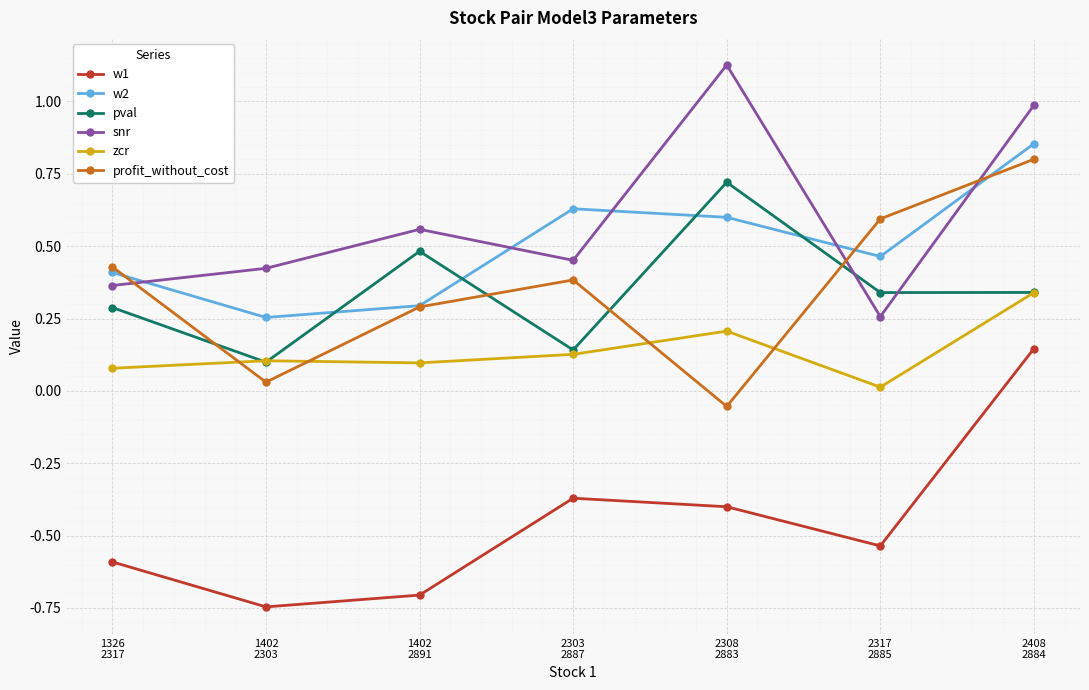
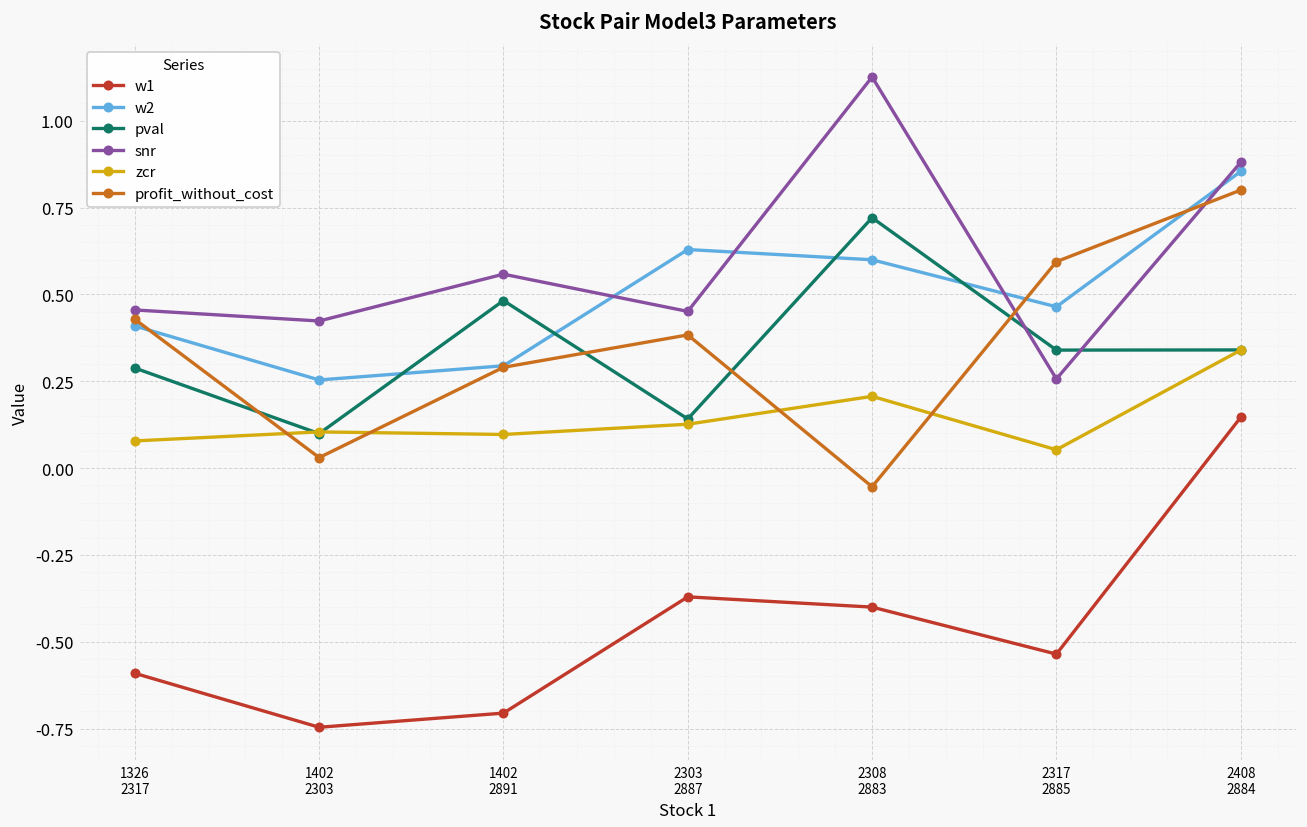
  {
    "w2": {
      "1326 2317": 0.41,
      "1402 2303": 0.25,
      "2303 2887": 0.63,
      "2308 2883": 0.60,
      "2317 2885": 0.46,
      "2408 2884": 0.85
    },
    "pval": {
      "1326 2317": 0.29,
      "1402 2891": 0.48,
      "2303 2887": 0.14,
      "2308 2883": 0.72,
      "2317 2885": 0.34
    },
    "snr": {
-     "1326 2317": 0.36,
+     "1326 2317": 0.46,
      "1402 2303": 0.42,
      "1402 2891": 0.56,
      "2303 2887": 0.45,
      "2308 2883": 1.13,
      "2317 2885": 0.26,
-     "2408 2884": 0.99
+     "2408 2884": 0.88
    },
    "zcr": {
      "1326 2317": 0.08,
      "1402 2891": 0.10,
      "2303 2887": 0.13,
      "2308 2883": 0.21,
-     "2317 2885": 0.01
+     "2317 2885": 0.05
    }
  }
